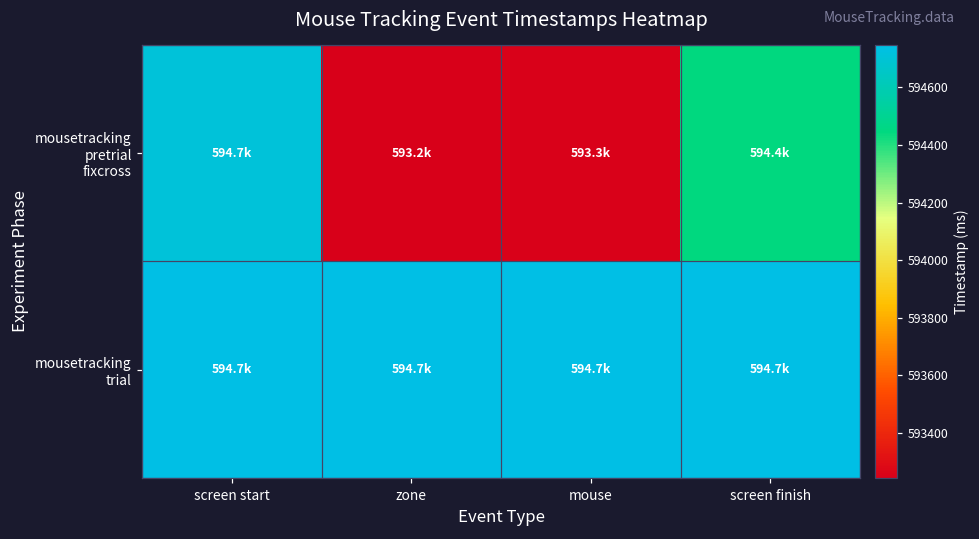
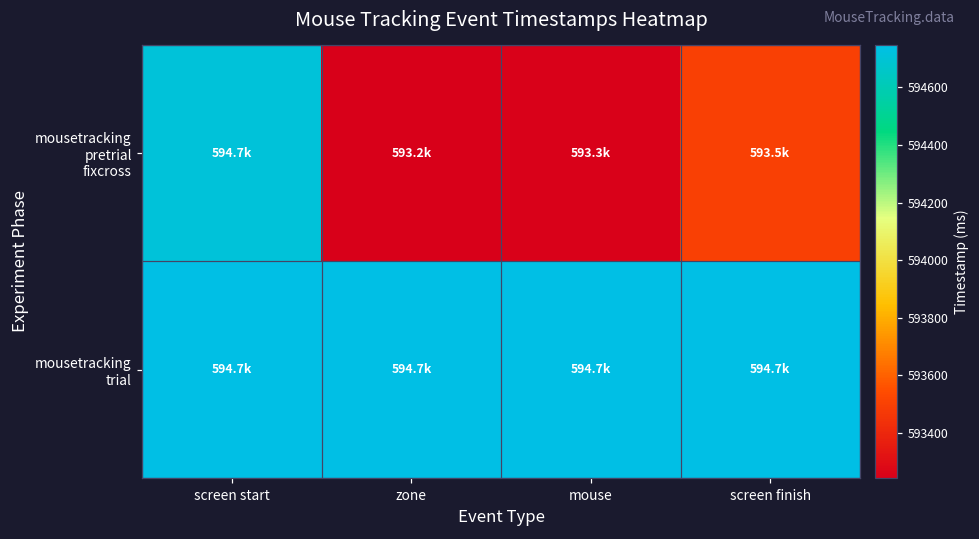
  {
    "mousetracking pretrial fixcross": {
      "screen start": "594.7k",
      "zone": "593.2k",
      "mouse": "593.3k",
-     "screen finish": "594.4k"
+     "screen finish": "593.5k"
    },
    "mousetracking trial": {
      "screen start": "594.7k",
      "zone": "594.7k",
      "mouse": "594.7k",
      "screen finish": "594.7k"
    }
  }
